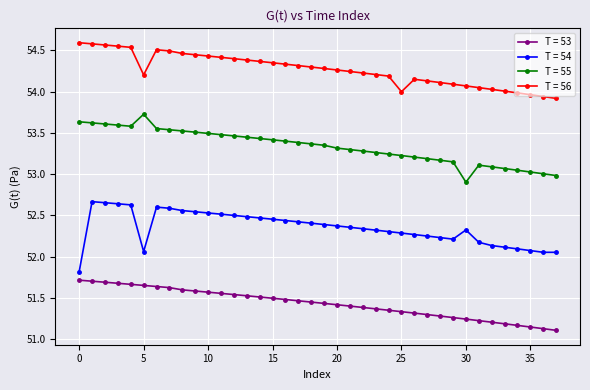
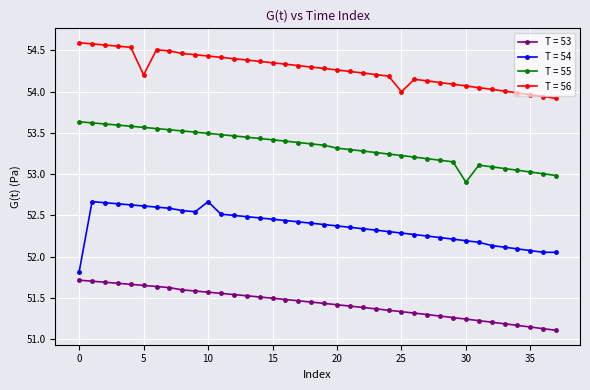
  {
    "T = 53": {
      "0": 51.7,
      "5": 51.7,
      "10": 51.6,
      "15": 51.5,
      "20": 51.4,
      "25": 51.3,
      "30": 51.2,
      "35": 51.1
    },
    "T = 54": {
      "0": 51.8,
-     "5": 52.1,
-     "10": 52.5,
+     "5": 52.6,
+     "10": 52.7,
      "15": 52.5,
      "20": 52.4,
      "25": 52.3,
-     "30": 52.3,
+     "30": 52.2,
      "35": 52.1
    },
    "T = 55": {
      "0": 53.6,
-     "5": 53.7,
+     "5": 53.6,
      "10": 53.5,
      "15": 53.4,
      "20": 53.3,
      "25": 53.2,
      "30": 52.9,
      "35": 53.0
    },
    "T = 56": {
      "0": 54.6,
      "5": 54.2,
      "10": 54.4,
      "15": 54.4,
      "20": 54.3,
      "25": 54.0,
      "30": 54.1
    }
  }
